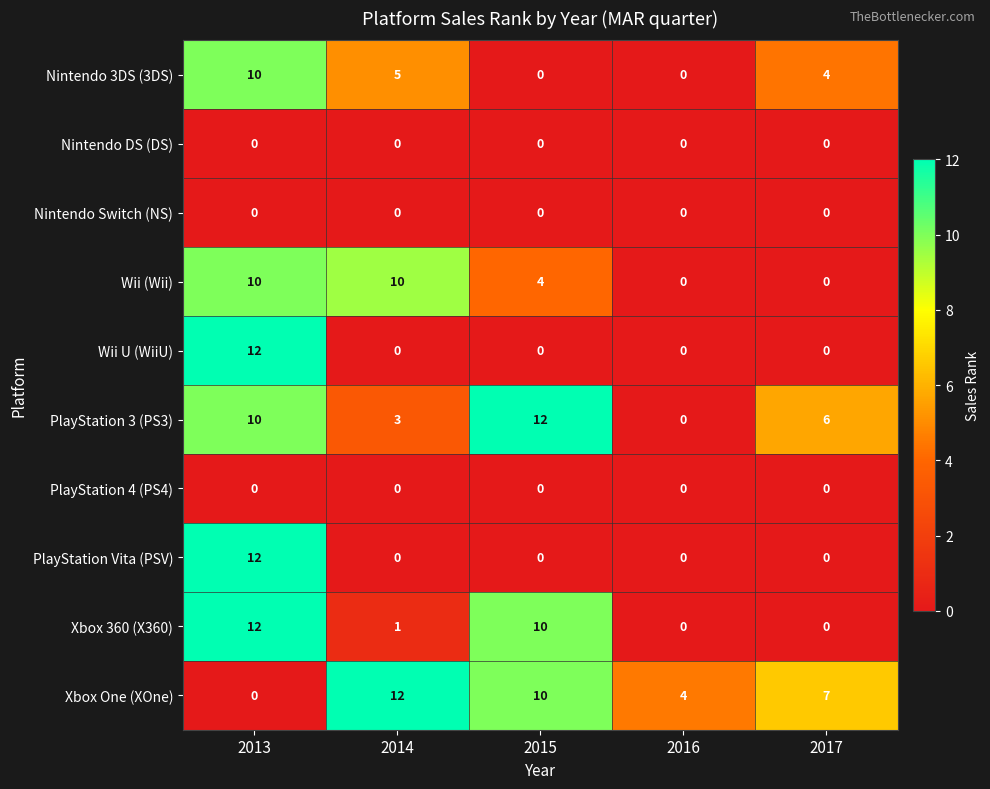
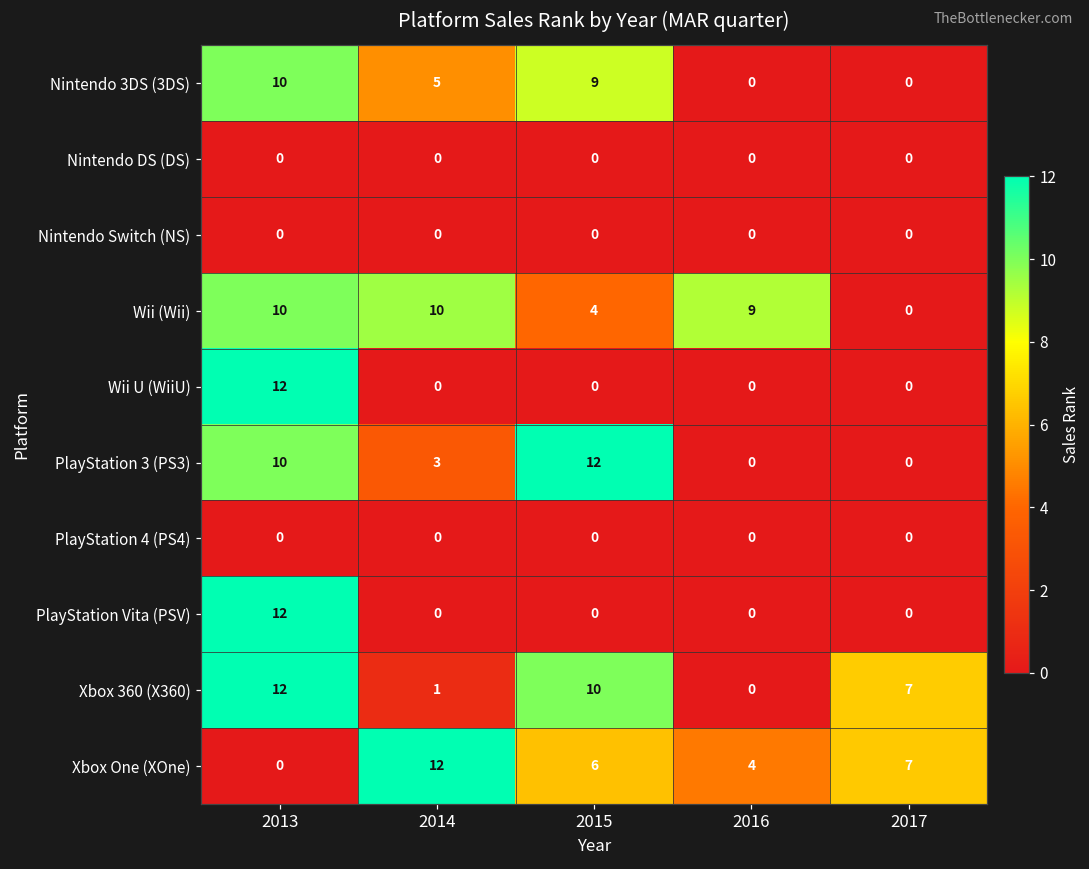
  {
    "Nintendo 3DS (3DS)": {
      "2013": 10,
      "2014": 5,
-     "2015": 0,
+     "2015": 9,
      "2016": 0,
-     "2017": 4
+     "2017": 0
    },
    "Nintendo DS (DS)": {
      "2013": 0,
      "2014": 0,
      "2015": 0,
      "2016": 0,
      "2017": 0
    },
    "Nintendo Switch (NS)": {
      "2013": 0,
      "2014": 0,
      "2015": 0,
      "2016": 0,
      "2017": 0
    },
    "Wii (Wii)": {
      "2013": 10,
      "2014": 10,
      "2015": 4,
-     "2016": 0,
+     "2016": 9,
      "2017": 0
    },
    "Wii U (WiiU)": {
      "2013": 12,
      "2014": 0,
      "2015": 0,
      "2016": 0,
      "2017": 0
    },
    "PlayStation 3 (PS3)": {
      "2013": 10,
      "2014": 3,
      "2015": 12,
      "2016": 0,
-     "2017": 6
+     "2017": 0
    },
    "PlayStation 4 (PS4)": {
      "2013": 0,
      "2014": 0,
      "2015": 0,
      "2016": 0,
      "2017": 0
    },
    "PlayStation Vita (PSV)": {
      "2013": 12,
      "2014": 0,
      "2015": 0,
      "2016": 0,
      "2017": 0
    },
    "Xbox 360 (X360)": {
      "2013": 12,
      "2014": 1,
      "2015": 10,
      "2016": 0,
-     "2017": 0
+     "2017": 7
    },
    "Xbox One (XOne)": {
      "2013": 0,
      "2014": 12,
-     "2015": 10,
+     "2015": 6,
      "2016": 4,
      "2017": 7
    }
  }
